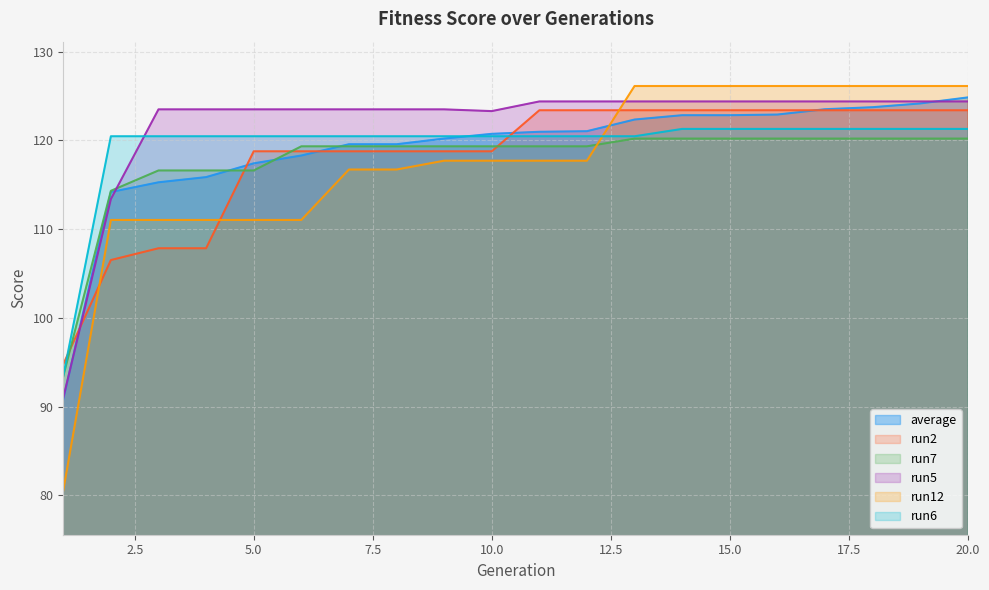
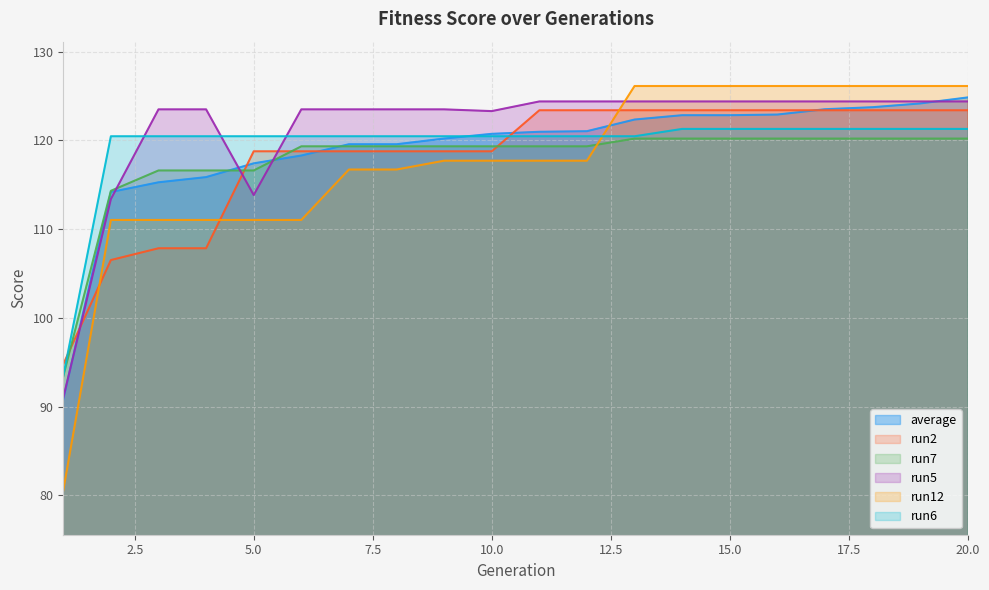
  {
    "run5": {
-     "5.0": 124,
+     "5.0": 114,
      "10.0": 123,
      "15.0": 124,
      "20.0": 124
    }
  }
